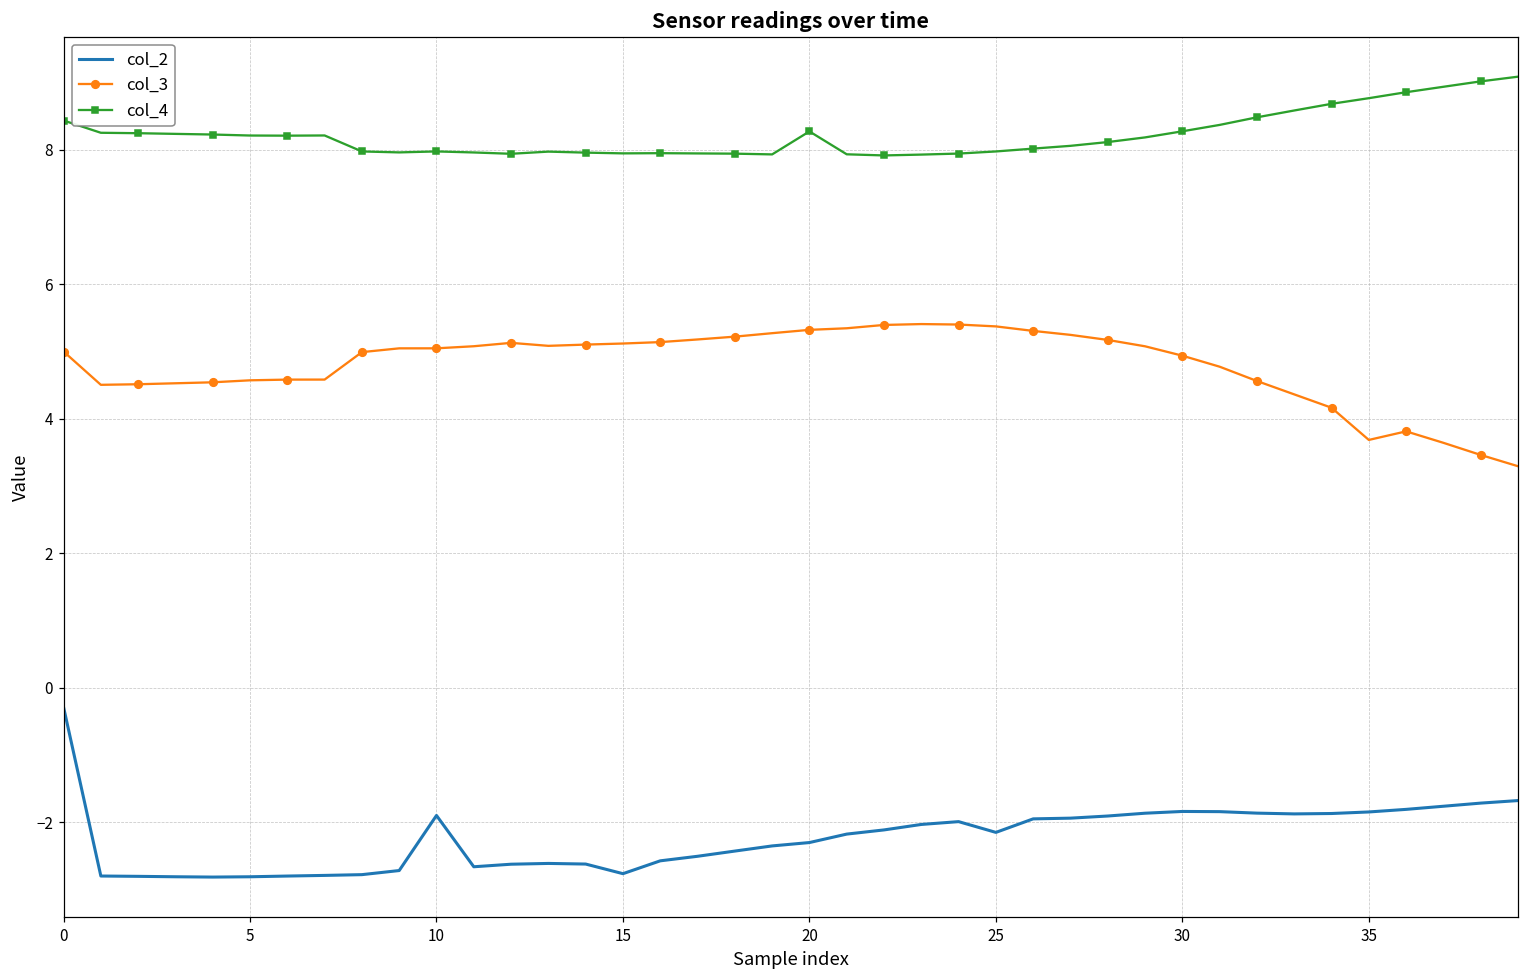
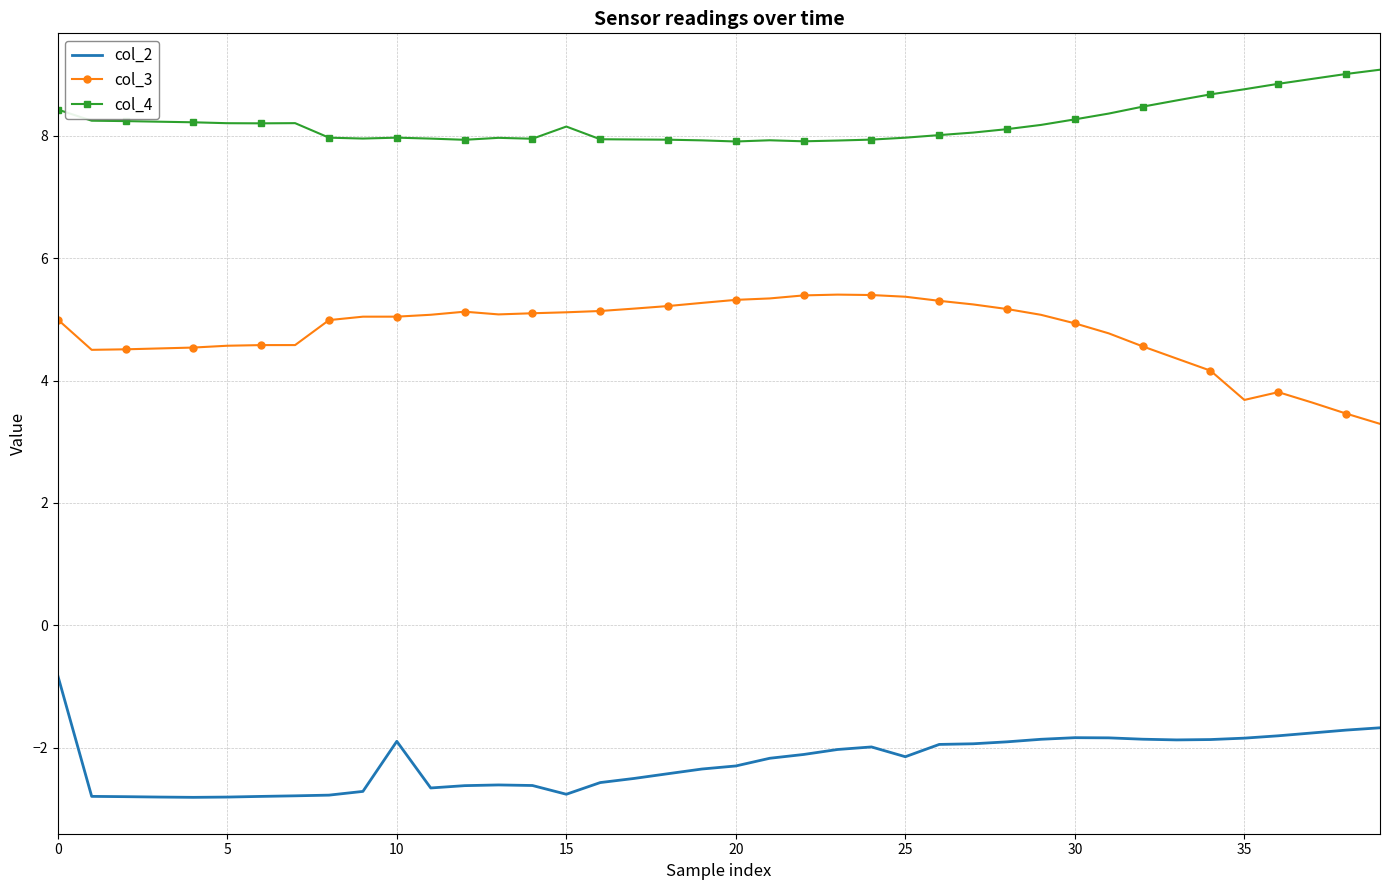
  {
    "col_2": {
-     "0": -0.3,
+     "0": -0.8,
      "5": -2.8,
      "10": -1.9,
      "15": -2.8,
      "20": -2.3,
      "25": -2.2,
      "30": -1.8,
      "35": -1.8
    },
    "col_3": {
      "0": 5.0,
      "5": 4.6,
      "10": 5.0,
      "15": 5.1,
      "20": 5.3,
      "25": 5.4,
      "30": 4.9,
      "35": 3.7
    },
    "col_4": {
      "0": 8.4,
      "5": 8.2,
      "10": 8.0,
-     "15": 7.9,
-     "20": 8.3,
+     "15": 8.2,
+     "20": 7.9,
      "25": 8.0,
      "30": 8.3,
      "35": 8.8
    }
  }
